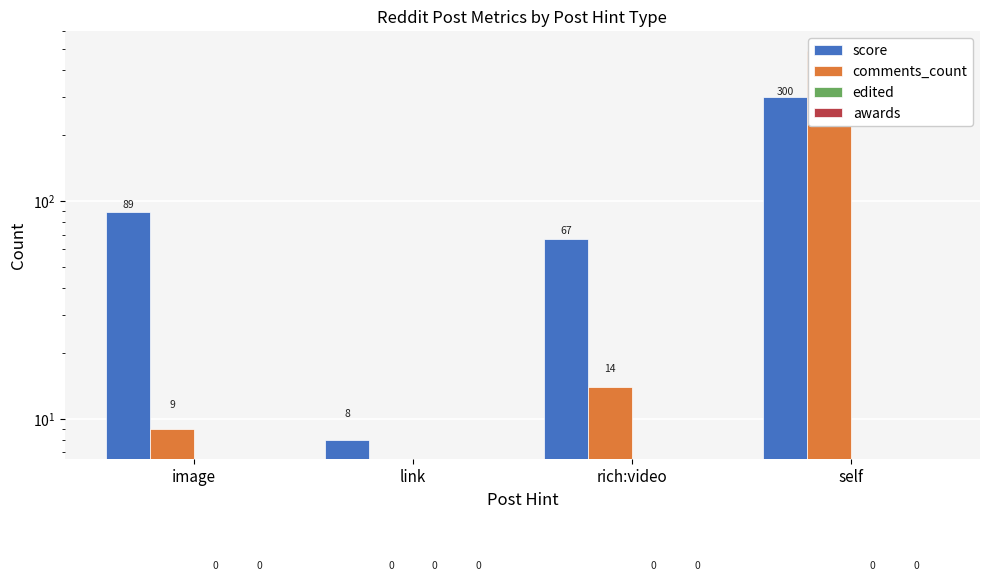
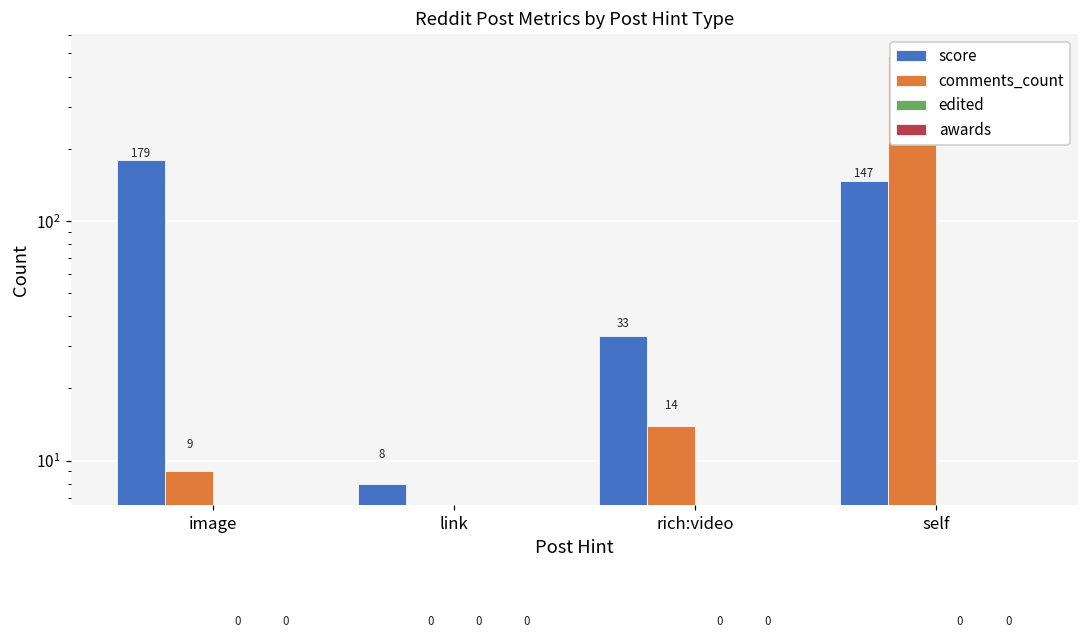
  {
    "score": {
-     "image": 89,
+     "image": 179,
      "link": 8,
-     "rich:video": 67,
-     "self": 300
+     "rich:video": 33,
+     "self": 147
    },
    "comments_count": {
      "image": 9,
      "rich:video": 14
    }
  }
